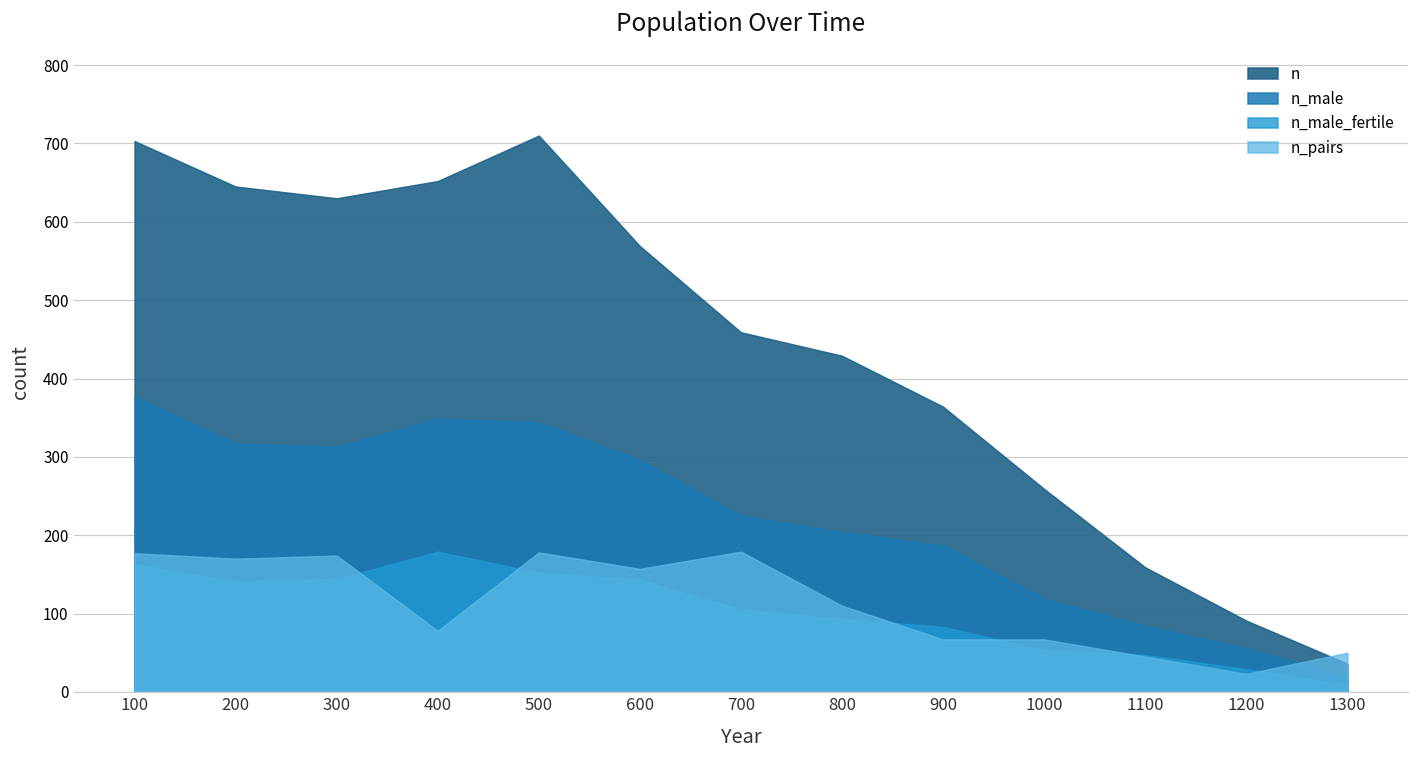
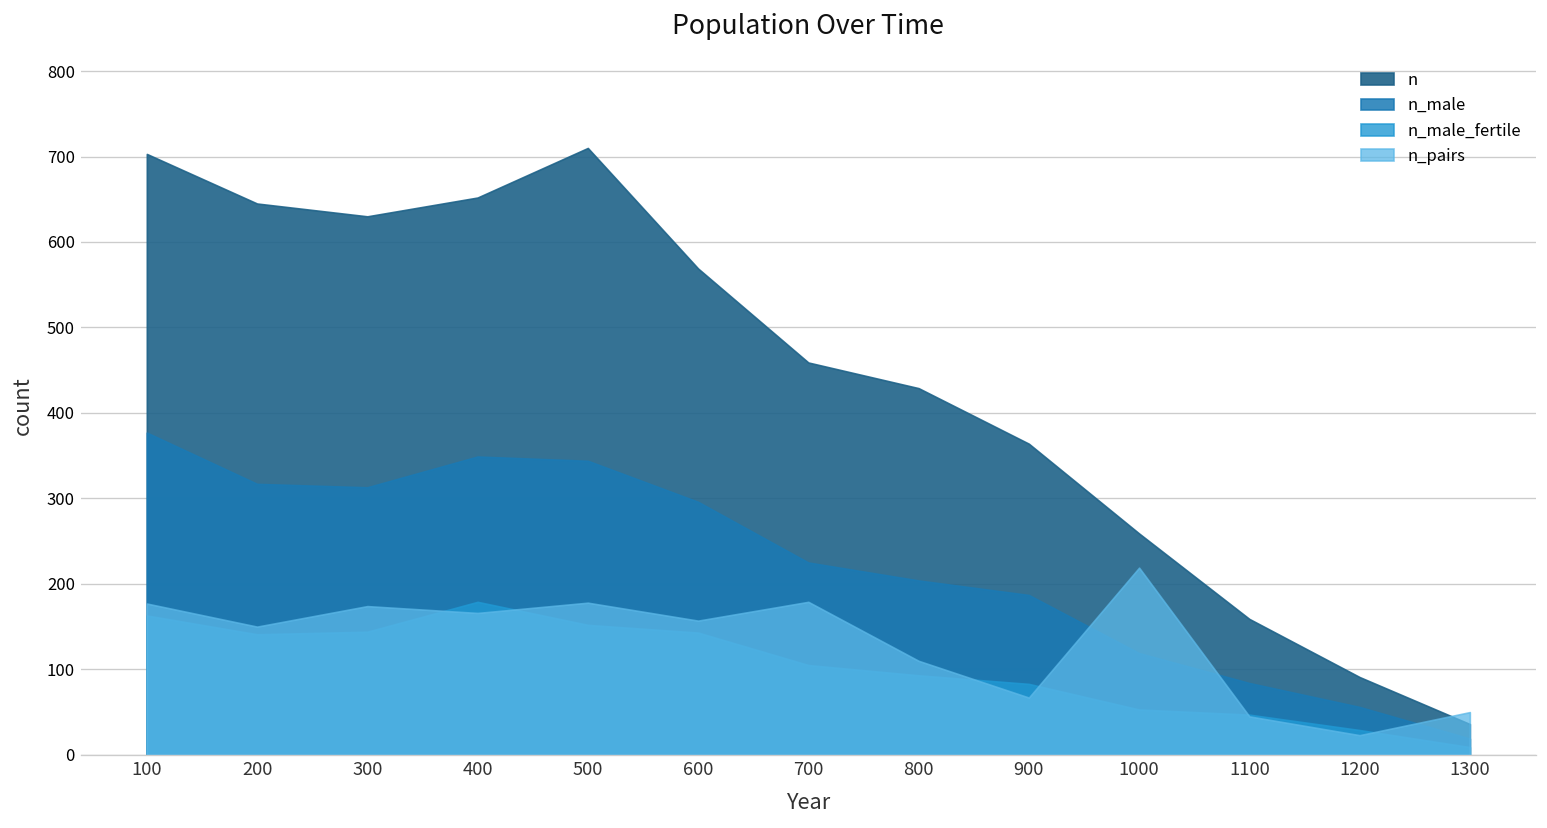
  {
    "n_pairs": {
      "100": 180,
-     "200": 170,
+     "200": 150,
      "300": 170,
-     "400": 80,
+     "400": 170,
      "500": 180,
      "600": 160,
      "700": 180,
      "800": 110,
      "900": 70,
-     "1000": 70,
+     "1000": 220,
      "1200": 20,
      "1300": 50
    }
  }
